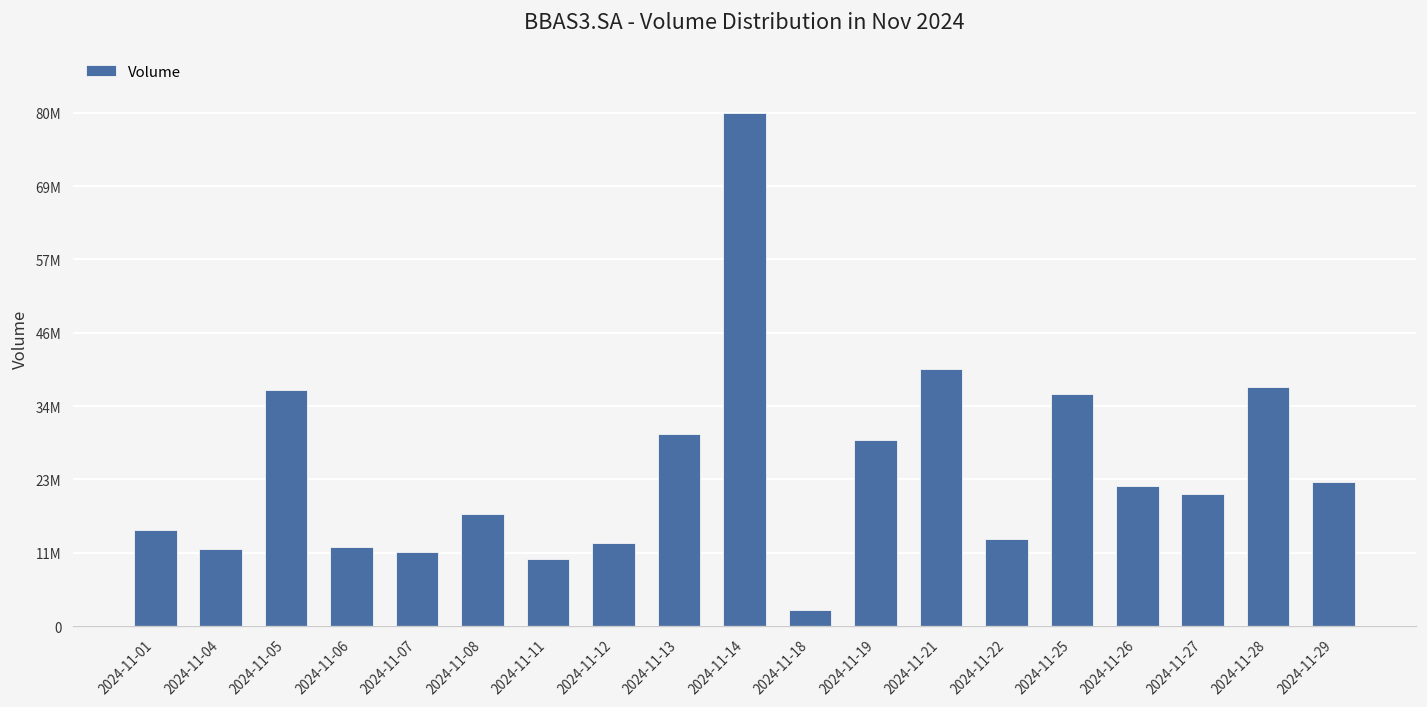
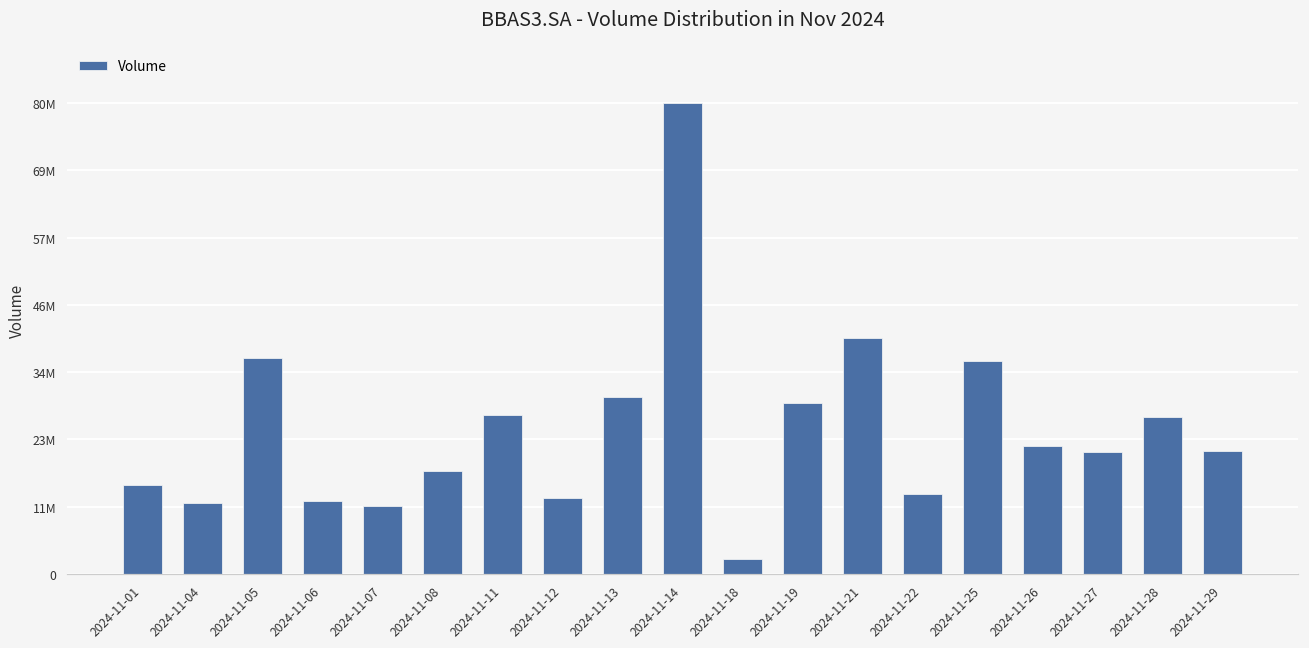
  {
    "2024-11-01": 15000000,
    "2024-11-04": 12000000,
    "2024-11-05": 37000000,
    "2024-11-06": 12000000,
    "2024-11-07": 12000000,
    "2024-11-08": 18000000,
-   "2024-11-11": 11000000,
+   "2024-11-11": 27000000,
    "2024-11-12": 13000000,
    "2024-11-13": 30000000,
    "2024-11-14": 81000000,
    "2024-11-18": 3000000,
    "2024-11-19": 29000000,
    "2024-11-21": 41000000,
    "2024-11-22": 14000000,
    "2024-11-25": 37000000,
    "2024-11-26": 22000000,
    "2024-11-27": 21000000,
-   "2024-11-28": 38000000,
-   "2024-11-29": 23000000
+   "2024-11-28": 27000000,
+   "2024-11-29": 21000000
  }
